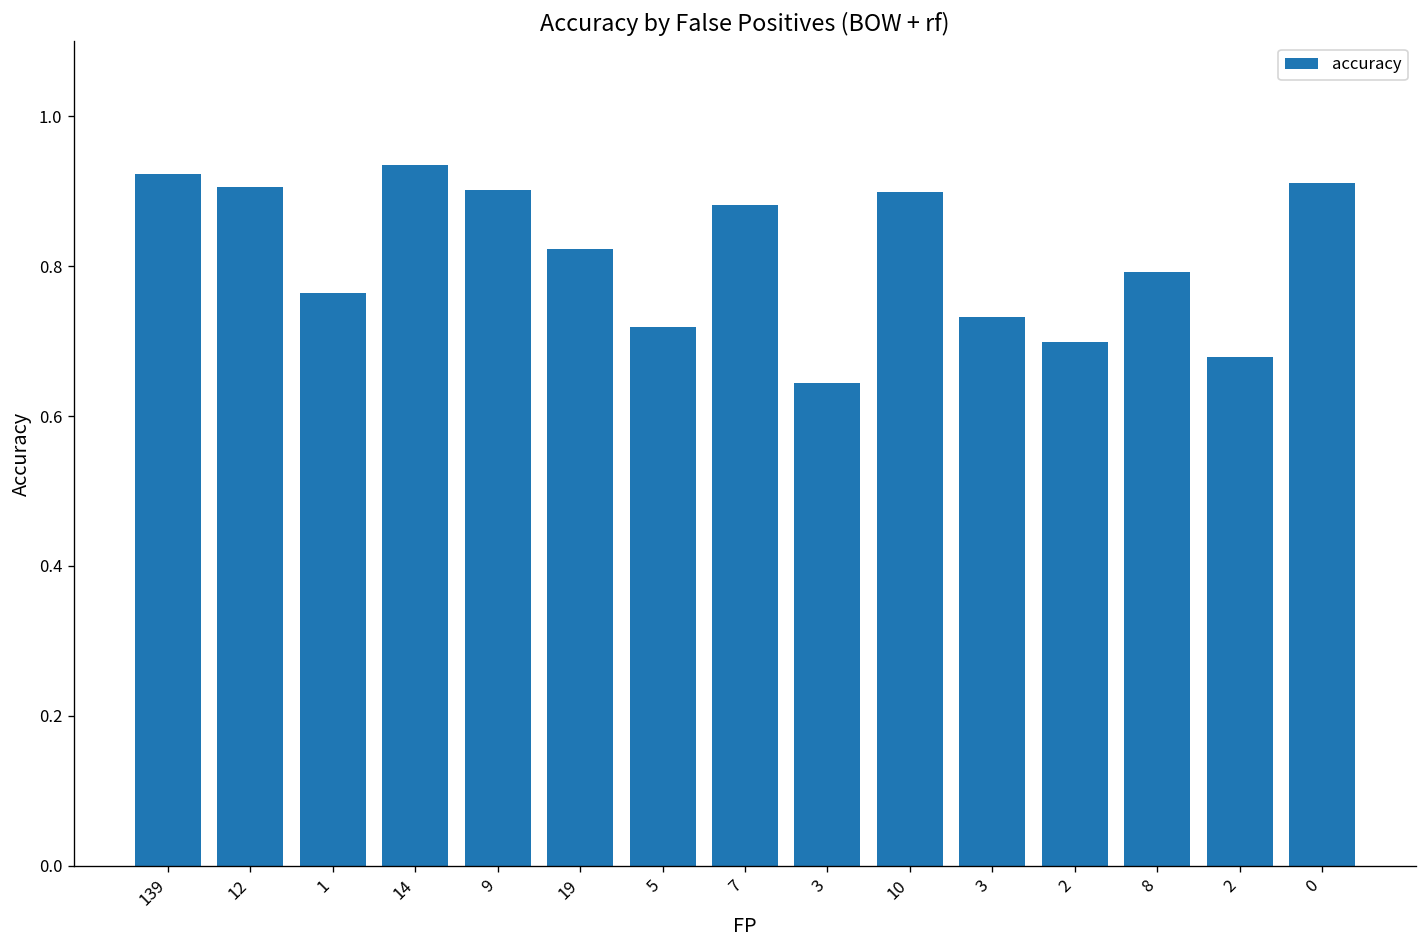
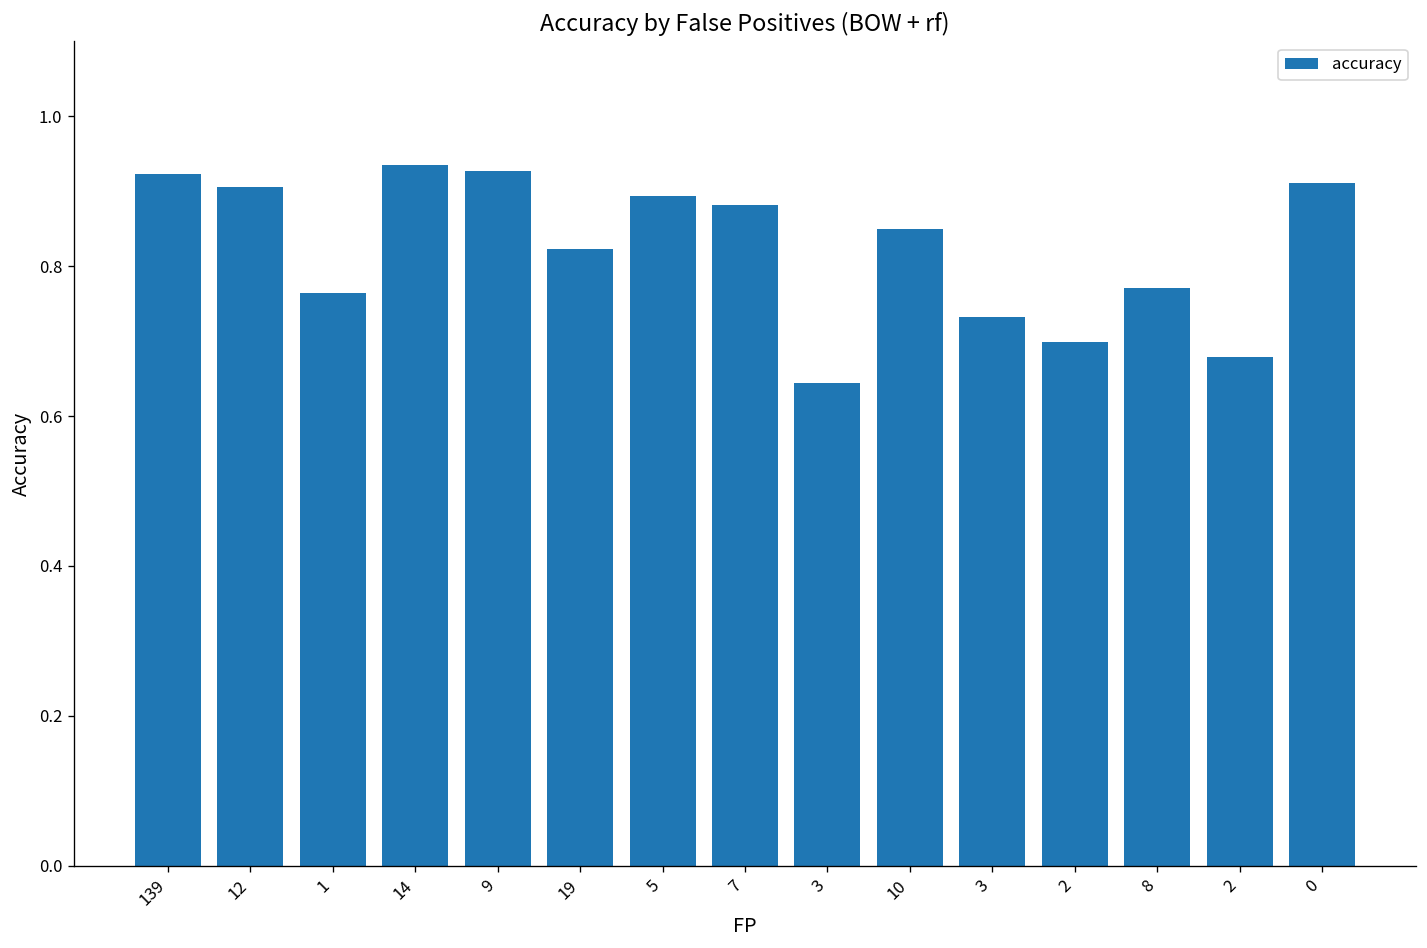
  {
    "139": 0.92,
    "12": 0.91,
    "1": 0.76,
    "14": 0.94,
-   "9": 0.90,
+   "9": 0.93,
    "19": 0.82,
-   "5": 0.72,
+   "5": 0.89,
    "7": 0.88,
-   "10": 0.90,
-   "8": 0.79,
+   "10": 0.85,
+   "8": 0.77,
    "0": 0.91
  }
